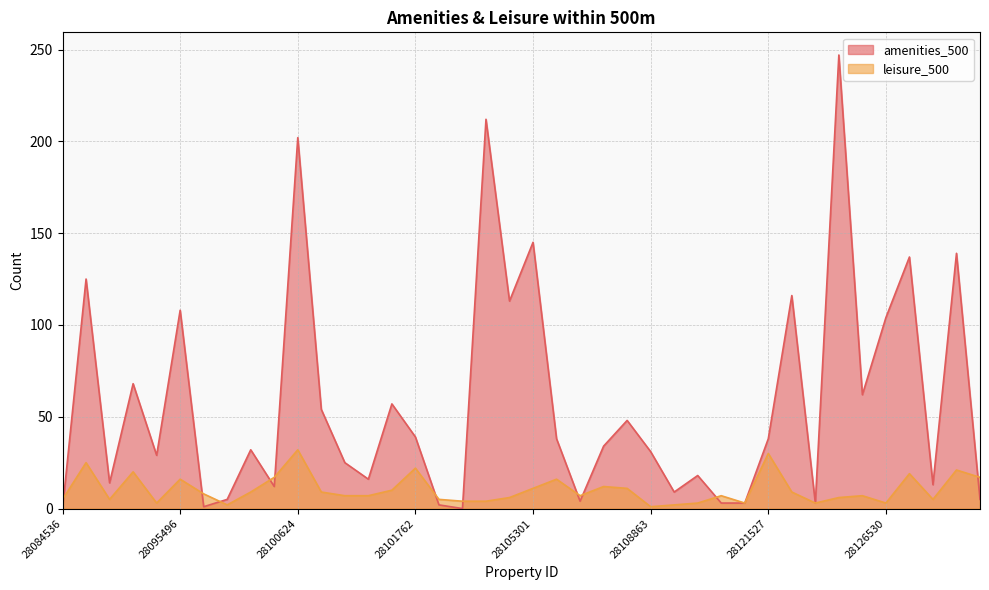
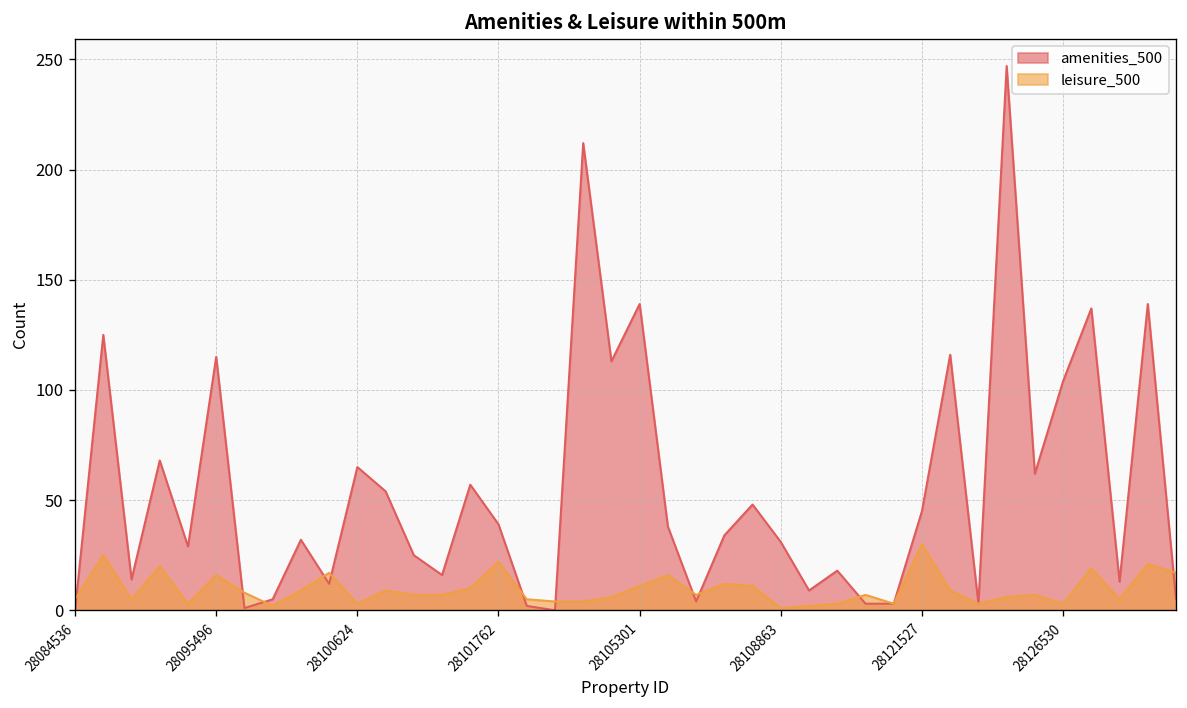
  {
    "amenities_500": {
      "28084536": 0,
-     "28095496": 108,
-     "28100624": 202,
+     "28095496": 115,
+     "28100624": 65,
      "28101762": 39,
-     "28105301": 145,
+     "28105301": 139,
      "28108863": 31,
-     "28121527": 38,
+     "28121527": 45,
      "28126530": 104
    },
    "leisure_500": {
      "28084536": 5,
      "28095496": 16,
-     "28100624": 32,
+     "28100624": 3,
      "28101762": 22,
      "28105301": 11,
      "28108863": 1,
      "28121527": 30,
      "28126530": 3
    }
  }
